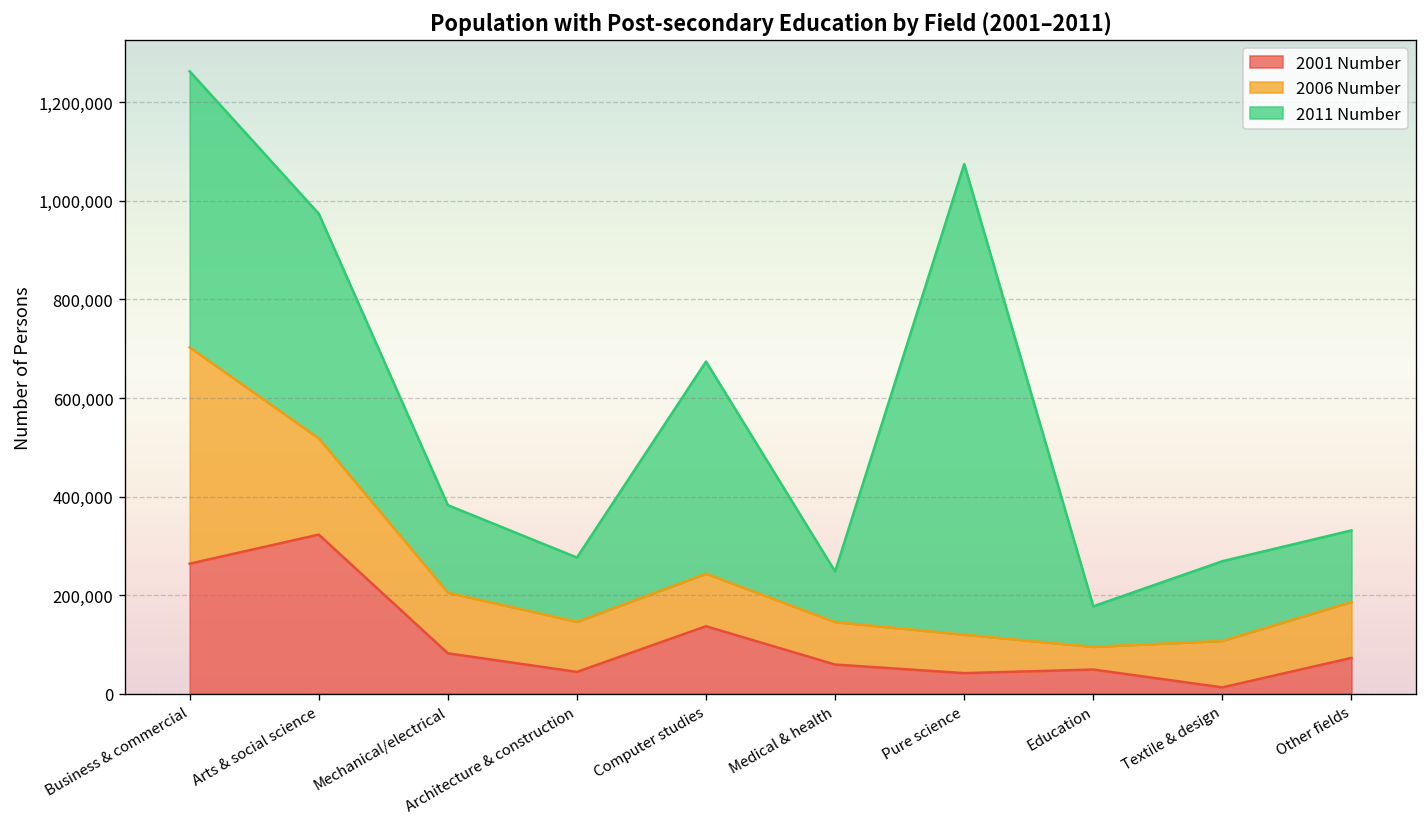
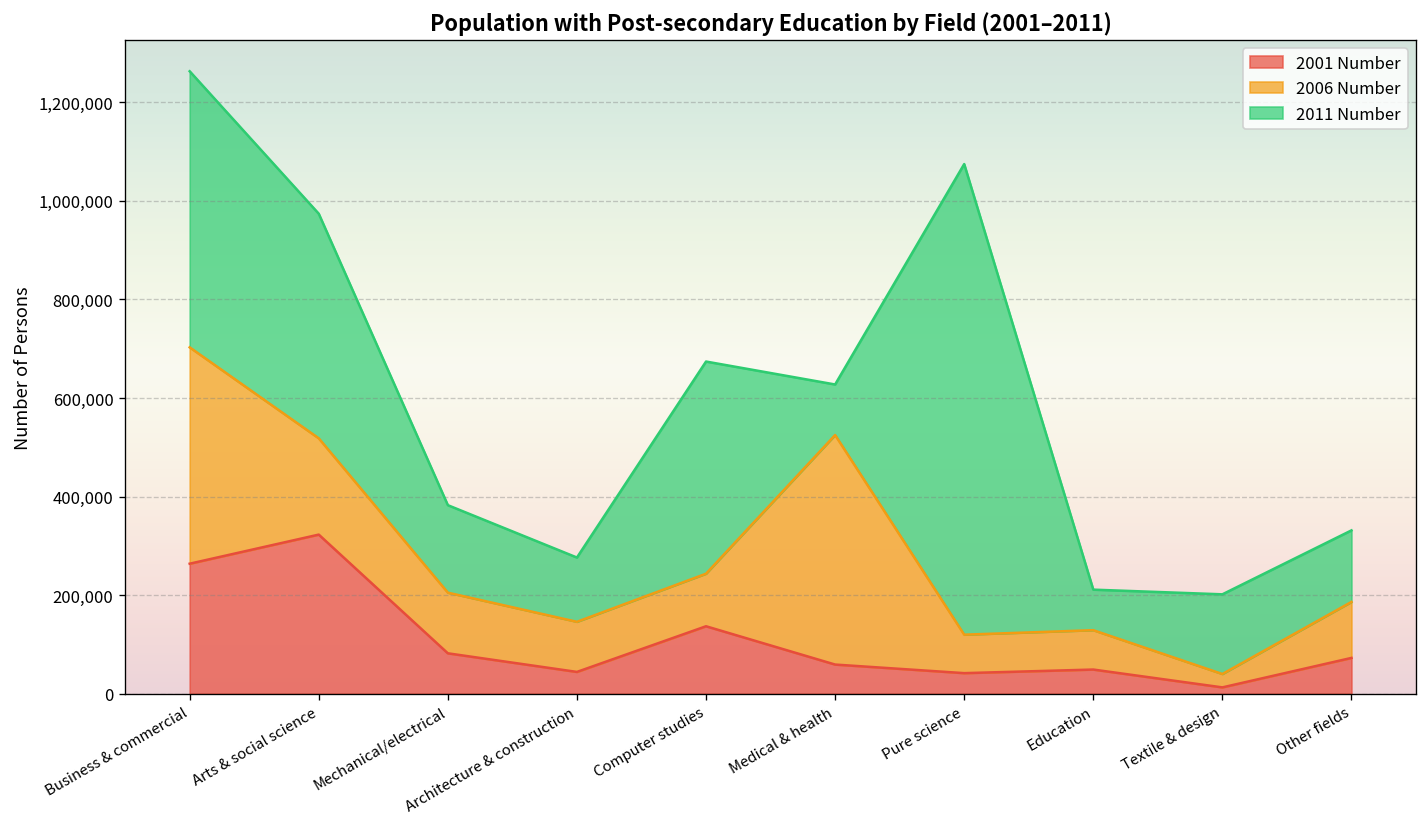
  {
    "2001 Number": {
      "Business & commercial": "260,000",
      "Arts & social science": "320,000",
      "Mechanical/electrical": "80,000",
      "Architecture & construction": "40,000",
      "Computer studies": "140,000",
      "Medical & health": "60,000",
      "Pure science": "40,000",
      "Education": "50,000",
      "Textile & design": "10,000",
      "Other fields": "70,000"
    },
    "2006 Number": {
      "Business & commercial": "440,000",
      "Arts & social science": "200,000",
      "Mechanical/electrical": "120,000",
      "Architecture & construction": "100,000",
      "Computer studies": "110,000",
-     "Medical & health": "90,000",
+     "Medical & health": "470,000",
      "Pure science": "80,000",
-     "Education": "50,000",
-     "Textile & design": "90,000",
+     "Education": "80,000",
+     "Textile & design": "30,000",
      "Other fields": "110,000"
    },
    "2011 Number": {
      "Business & commercial": "560,000",
      "Arts & social science": "460,000",
      "Mechanical/electrical": "180,000",
      "Architecture & construction": "130,000",
      "Computer studies": "430,000",
      "Medical & health": "100,000",
      "Pure science": "960,000",
      "Education": "80,000",
      "Textile & design": "160,000",
      "Other fields": "150,000"
    }
  }
